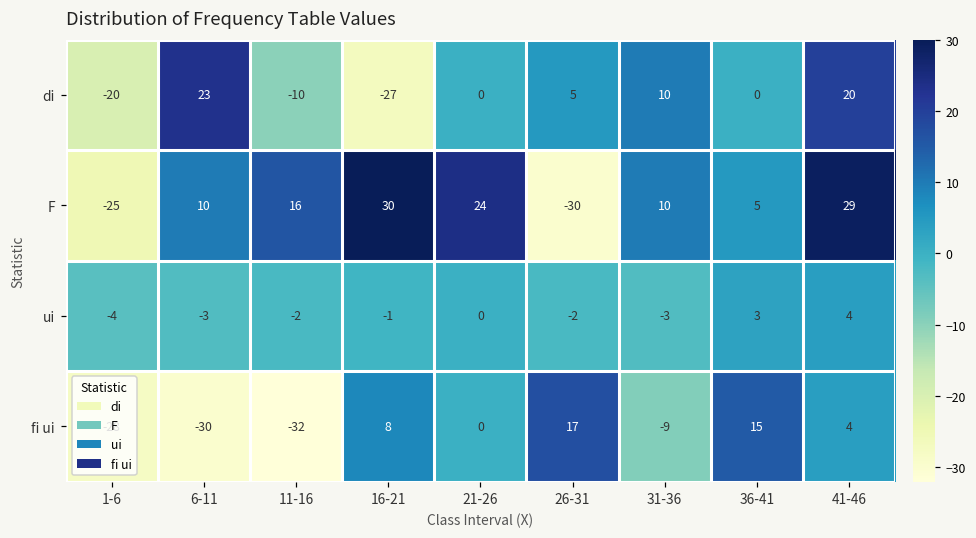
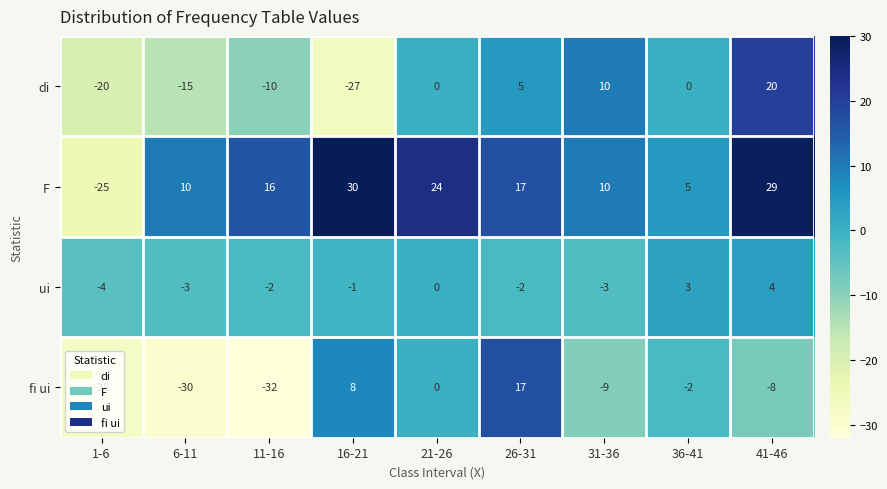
  {
    "di": {
      "1-6": -20,
-     "6-11": 23,
+     "6-11": -15,
      "11-16": -10,
      "16-21": -27,
      "21-26": 0,
      "26-31": 5,
      "31-36": 10,
      "36-41": 0,
      "41-46": 20
    },
    "F": {
      "1-6": -25,
      "6-11": 10,
      "11-16": 16,
      "16-21": 30,
      "21-26": 24,
-     "26-31": -30,
+     "26-31": 17,
      "31-36": 10,
      "36-41": 5,
      "41-46": 29
    },
    "ui": {
      "1-6": -4,
      "6-11": -3,
      "11-16": -2,
      "16-21": -1,
      "21-26": 0,
      "26-31": -2,
      "31-36": -3,
      "36-41": 3,
      "41-46": 4
    },
    "fi ui": {
      "6-11": -30,
      "11-16": -32,
      "16-21": 8,
      "21-26": 0,
      "26-31": 17,
      "31-36": -9,
-     "36-41": 15,
-     "41-46": 4
+     "36-41": -2,
+     "41-46": -8
    }
  }
